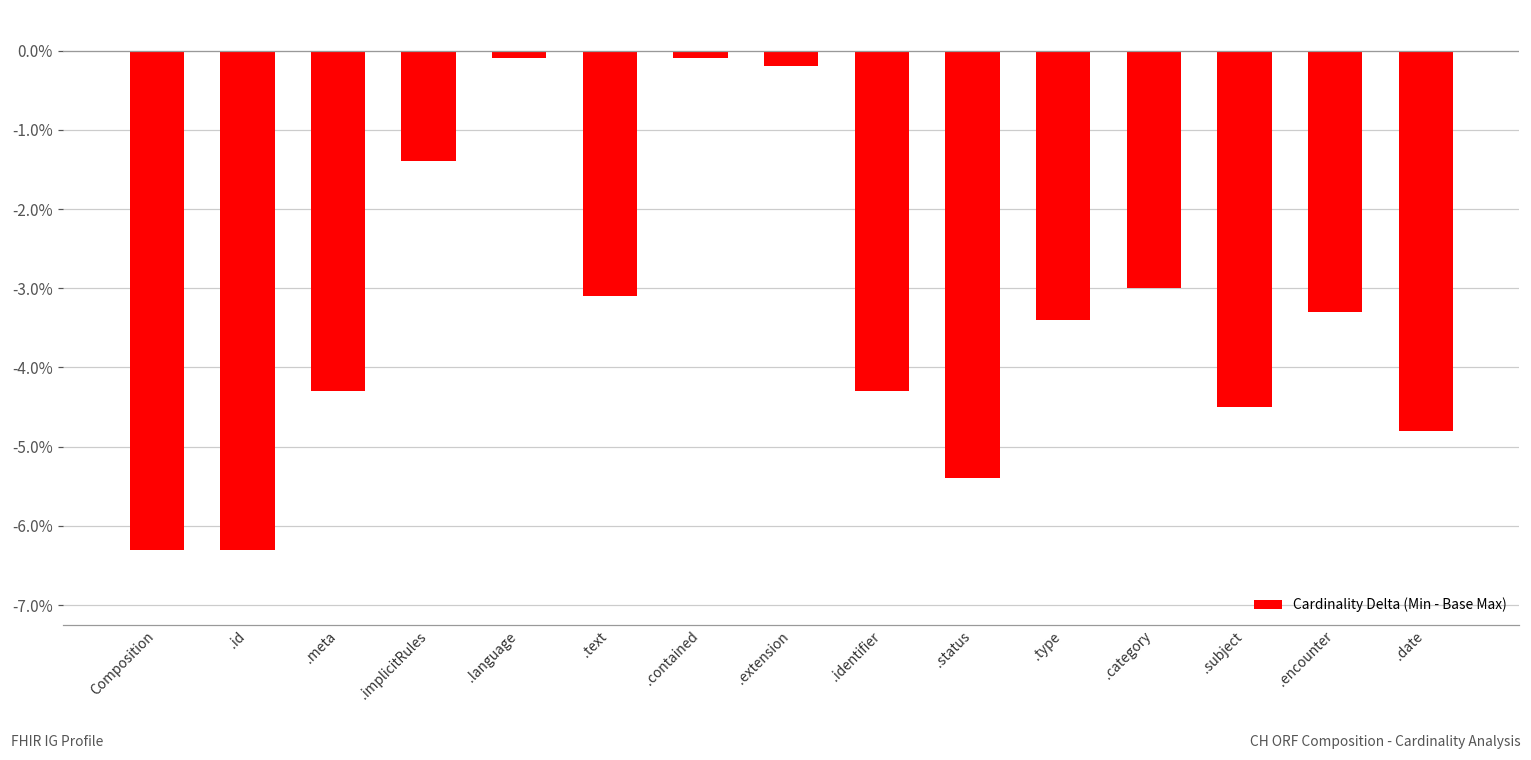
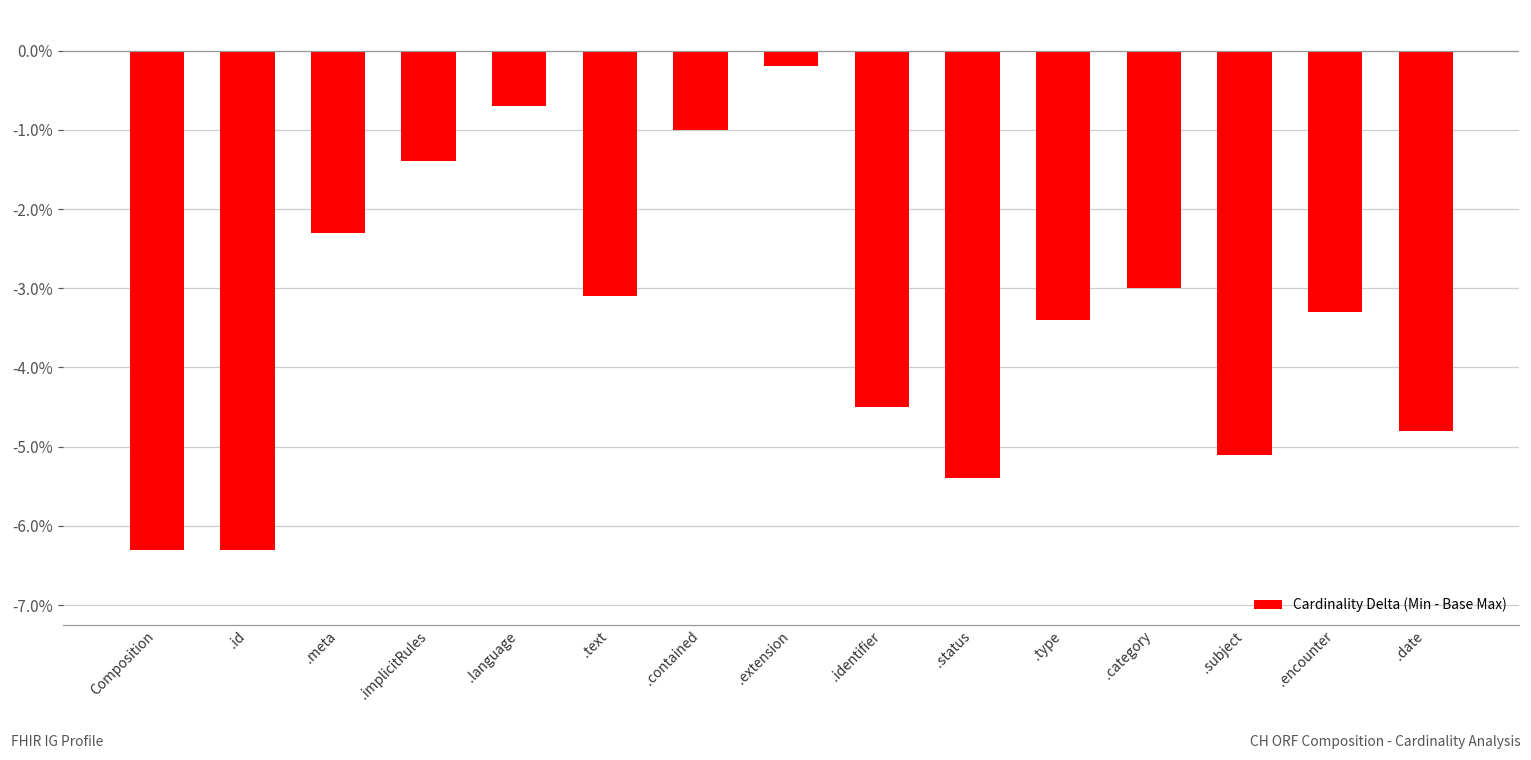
  {
    "Composition": "-6.3%",
    ".id": "-6.3%",
-   ".meta": "-4.3%",
+   ".meta": "-2.3%",
    ".implicitRules": "-1.4%",
-   ".language": "-0.1%",
+   ".language": "-0.7%",
    ".text": "-3.1%",
-   ".contained": "-0.1%",
+   ".contained": "-1.0%",
    ".extension": "-0.2%",
-   ".identifier": "-4.3%",
+   ".identifier": "-4.5%",
    ".status": "-5.4%",
    ".type": "-3.4%",
    ".category": "-3.0%",
-   ".subject": "-4.5%",
+   ".subject": "-5.1%",
    ".encounter": "-3.3%",
    ".date": "-4.8%"
  }
